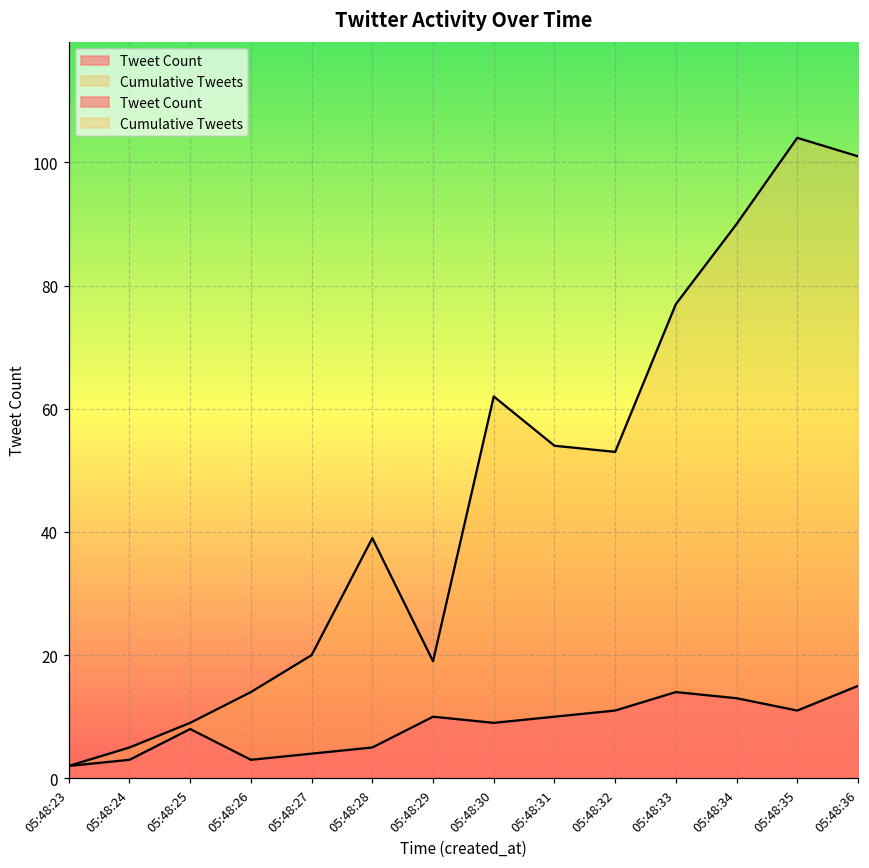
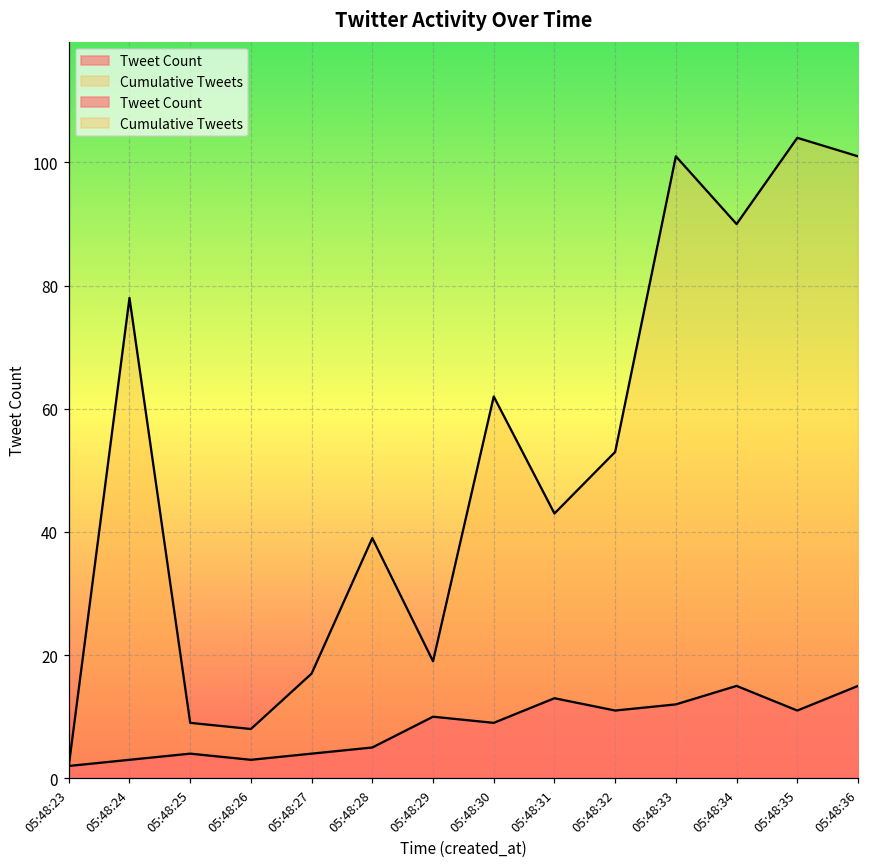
  {
    "Tweet Count": {
      "05:48:24": 3,
-     "05:48:25": 8,
+     "05:48:25": 4,
      "05:48:26": 3,
      "05:48:27": 4,
      "05:48:28": 5,
      "05:48:29": 10,
      "05:48:30": 9,
-     "05:48:31": 10,
+     "05:48:31": 13,
      "05:48:32": 11,
-     "05:48:33": 14,
-     "05:48:34": 13,
+     "05:48:33": 12,
+     "05:48:34": 15,
      "05:48:35": 11,
      "05:48:36": 15
    },
    "Cumulative Tweets": {
-     "05:48:24": 5,
+     "05:48:24": 78,
      "05:48:25": 9,
-     "05:48:26": 14,
-     "05:48:27": 20,
+     "05:48:26": 8,
+     "05:48:27": 17,
      "05:48:28": 39,
      "05:48:29": 19,
      "05:48:30": 62,
-     "05:48:31": 54,
+     "05:48:31": 43,
      "05:48:32": 53,
-     "05:48:33": 77,
+     "05:48:33": 101,
      "05:48:34": 90,
      "05:48:35": 104,
      "05:48:36": 101
    }
  }
